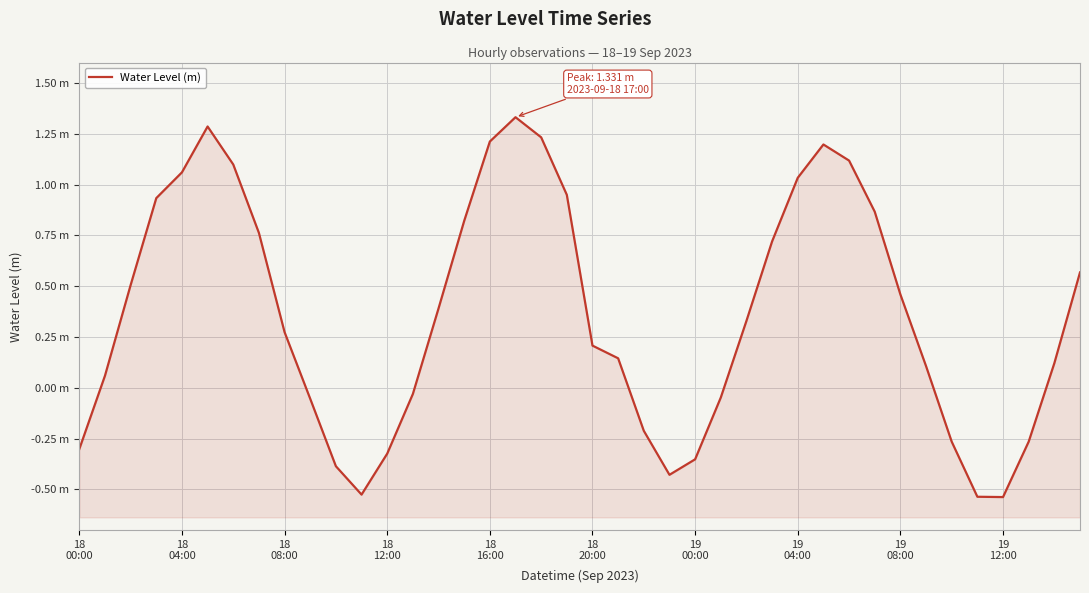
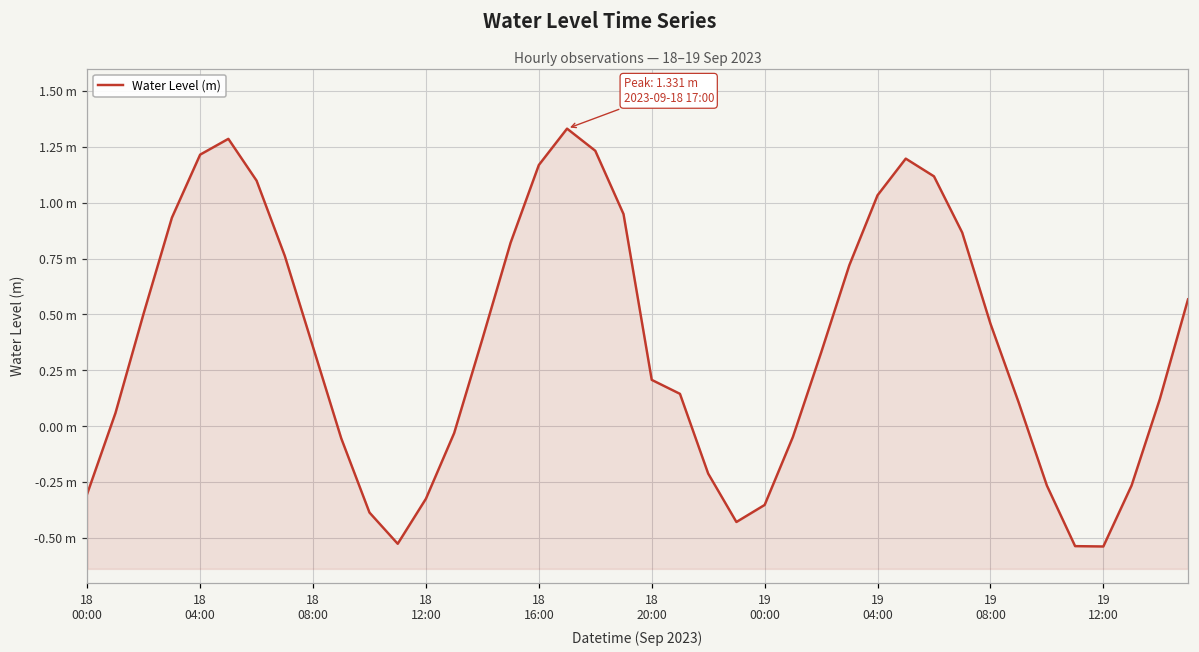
  {
    "18 00:00": "-0.30 m",
-   "18 04:00": "1.06 m",
-   "18 08:00": "0.27 m",
+   "18 04:00": "1.21 m",
+   "18 08:00": "0.35 m",
    "18 12:00": "-0.32 m",
-   "18 16:00": "1.21 m",
+   "18 16:00": "1.17 m",
    "18 20:00": "0.21 m",
    "19 00:00": "-0.35 m",
    "19 04:00": "1.03 m",
    "19 08:00": "0.46 m",
    "19 12:00": "-0.54 m"
  }
